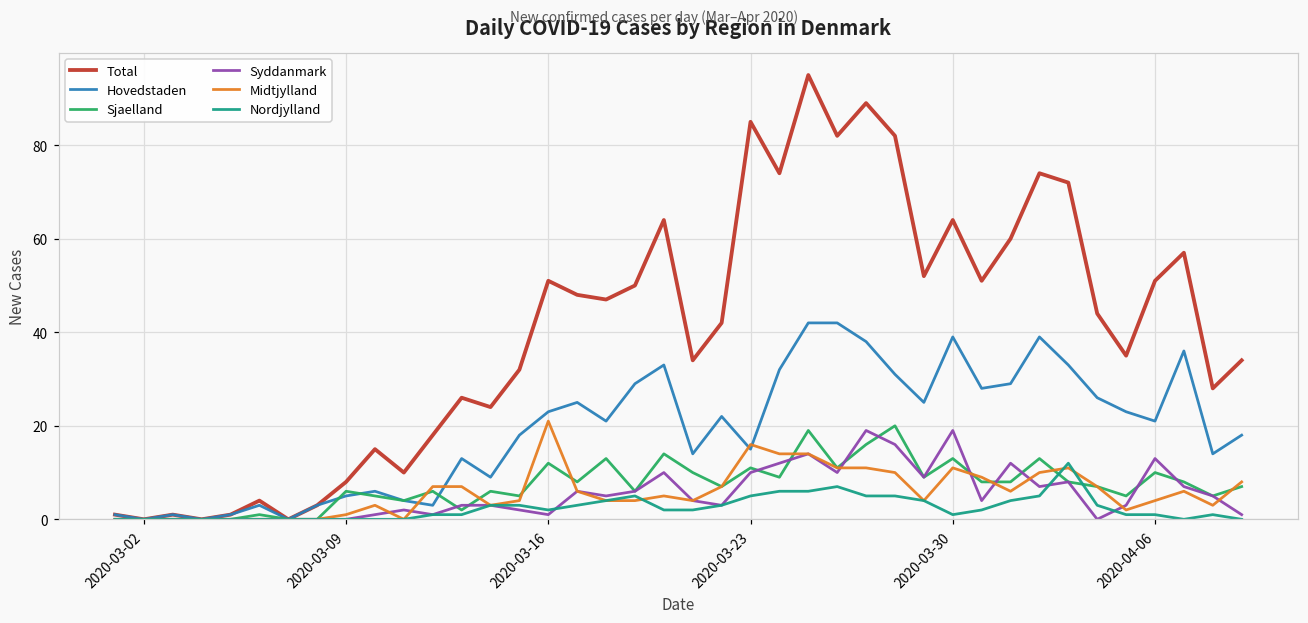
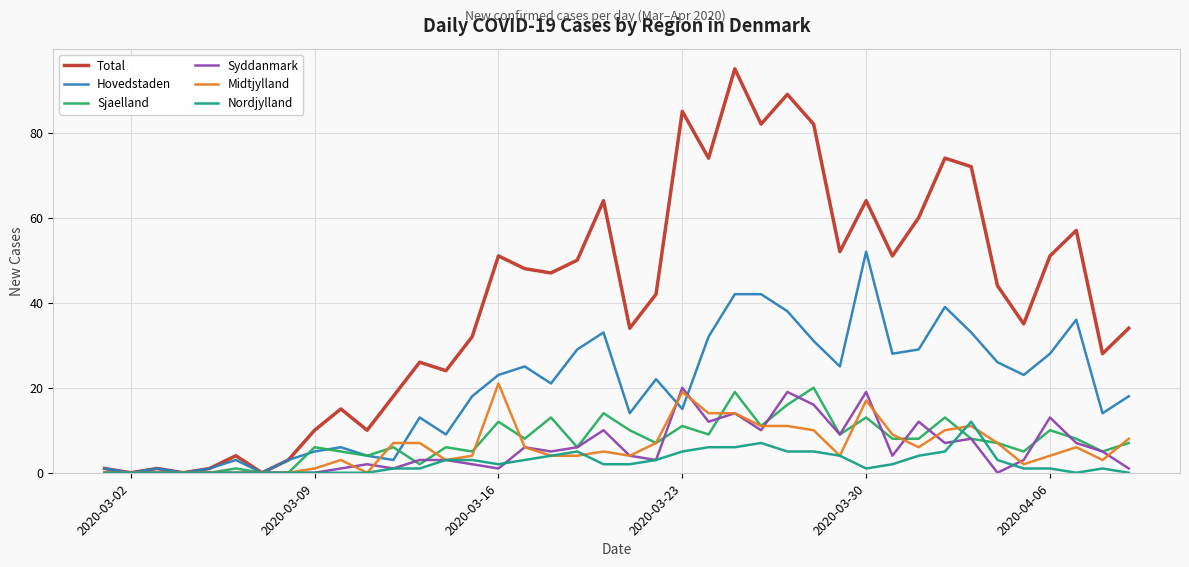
  {
    "Total": {
-     "2020-03-09": 8,
+     "2020-03-09": 10,
      "2020-03-16": 51,
      "2020-03-23": 85,
      "2020-03-30": 64,
      "2020-04-06": 51
    },
    "Hovedstaden": {
      "2020-03-09": 5,
      "2020-03-16": 23,
      "2020-03-23": 15,
-     "2020-03-30": 39,
-     "2020-04-06": 21
+     "2020-03-30": 52,
+     "2020-04-06": 28
    },
    "Syddanmark": {
      "2020-03-16": 1,
-     "2020-03-23": 10,
+     "2020-03-23": 20,
      "2020-03-30": 19,
      "2020-04-06": 13
    },
    "Midtjylland": {
      "2020-03-09": 1,
      "2020-03-16": 21,
-     "2020-03-23": 16,
-     "2020-03-30": 11,
+     "2020-03-23": 19,
+     "2020-03-30": 17,
      "2020-04-06": 4
    }
  }
